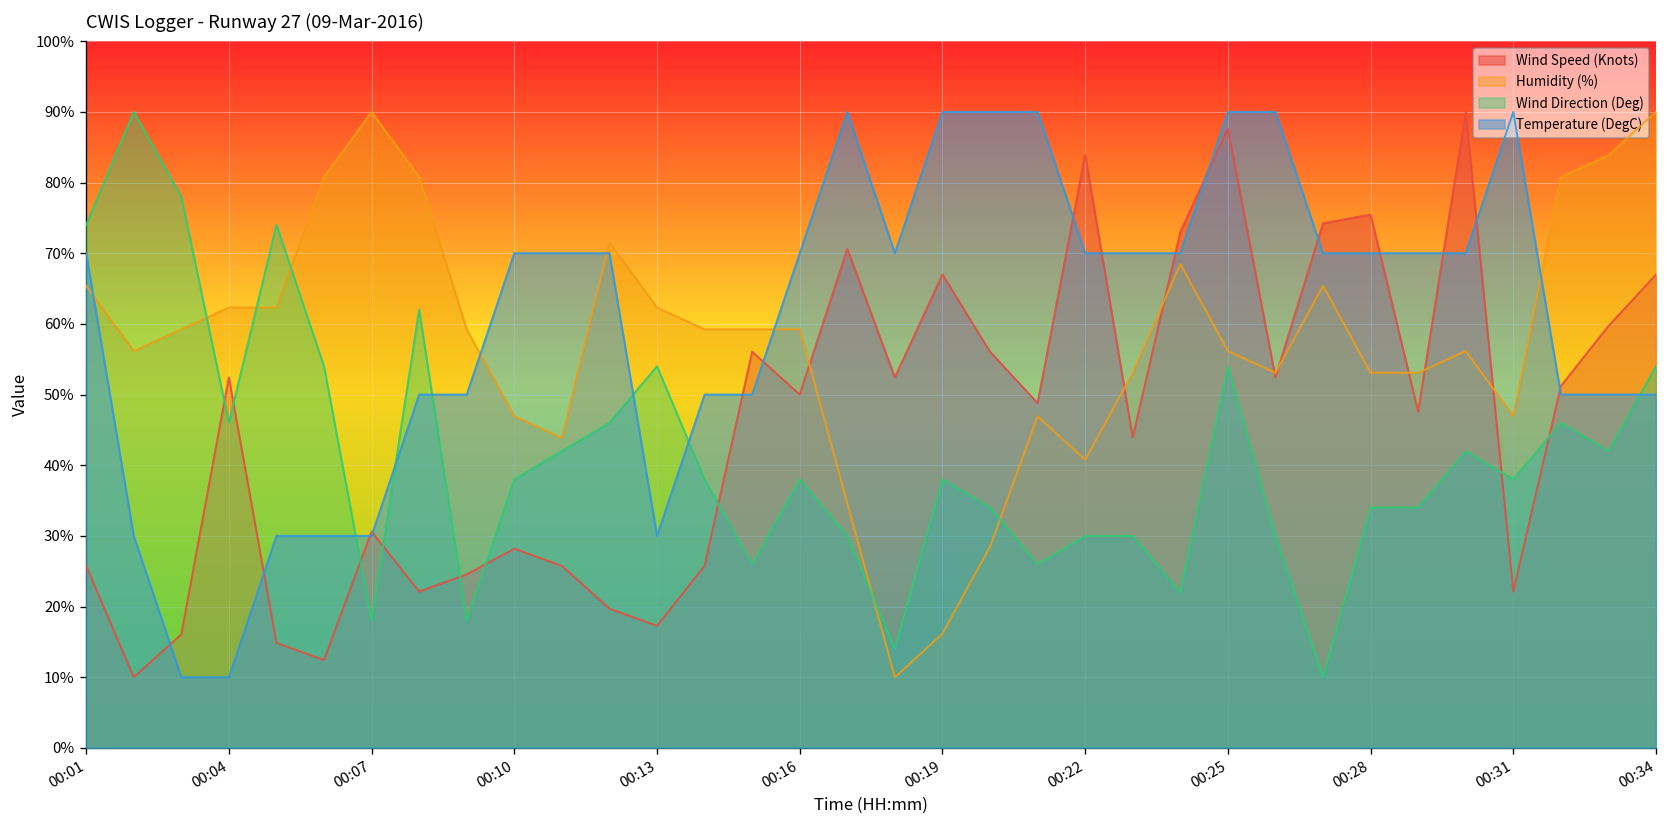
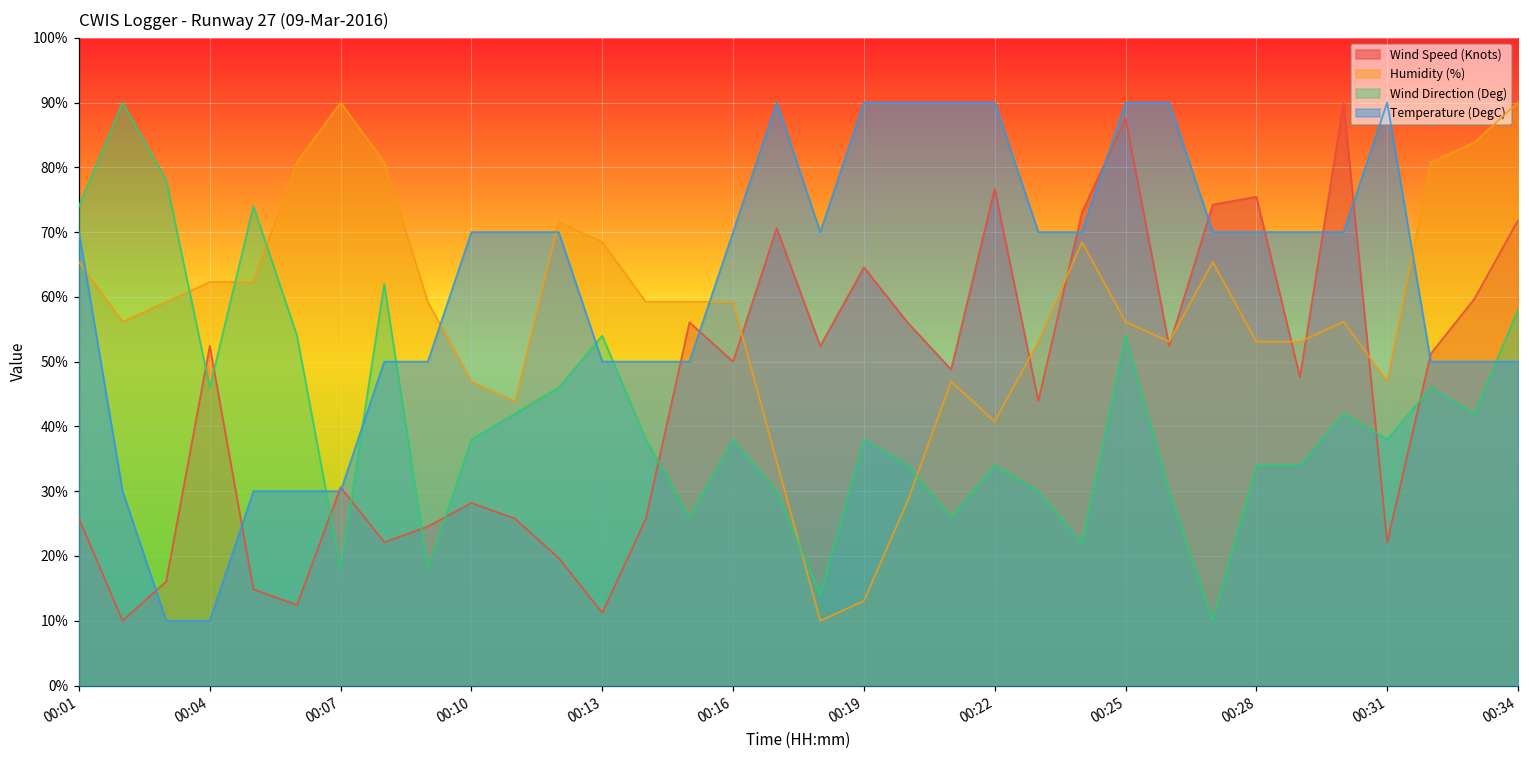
  {
    "Wind Speed (Knots)": {
      "00:01": "26%",
      "00:04": "52%",
      "00:07": "31%",
      "00:10": "28%",
-     "00:13": "17%",
+     "00:13": "11%",
      "00:16": "50%",
-     "00:19": "67%",
-     "00:22": "84%",
+     "00:19": "65%",
+     "00:22": "77%",
      "00:25": "88%",
      "00:28": "75%",
      "00:31": "22%",
-     "00:34": "67%"
+     "00:34": "72%"
    },
    "Humidity (%)": {
      "00:01": "65%",
      "00:04": "62%",
      "00:07": "90%",
      "00:10": "47%",
-     "00:13": "62%",
+     "00:13": "68%",
      "00:16": "59%",
-     "00:19": "16%",
+     "00:19": "13%",
      "00:22": "41%",
      "00:25": "56%",
      "00:28": "53%",
      "00:31": "47%",
      "00:34": "90%"
    },
    "Wind Direction (Deg)": {
      "00:01": "74%",
      "00:04": "46%",
      "00:07": "18%",
      "00:10": "38%",
      "00:13": "54%",
      "00:16": "38%",
      "00:19": "38%",
-     "00:22": "30%",
+     "00:22": "34%",
      "00:25": "54%",
      "00:28": "34%",
      "00:31": "38%",
-     "00:34": "54%"
+     "00:34": "58%"
    },
    "Temperature (DegC)": {
      "00:01": "70%",
      "00:04": "10%",
      "00:07": "30%",
      "00:10": "70%",
-     "00:13": "30%",
+     "00:13": "50%",
      "00:16": "70%",
      "00:19": "90%",
-     "00:22": "70%",
+     "00:22": "90%",
      "00:25": "90%",
      "00:28": "70%",
      "00:34": "50%"
    }
  }
